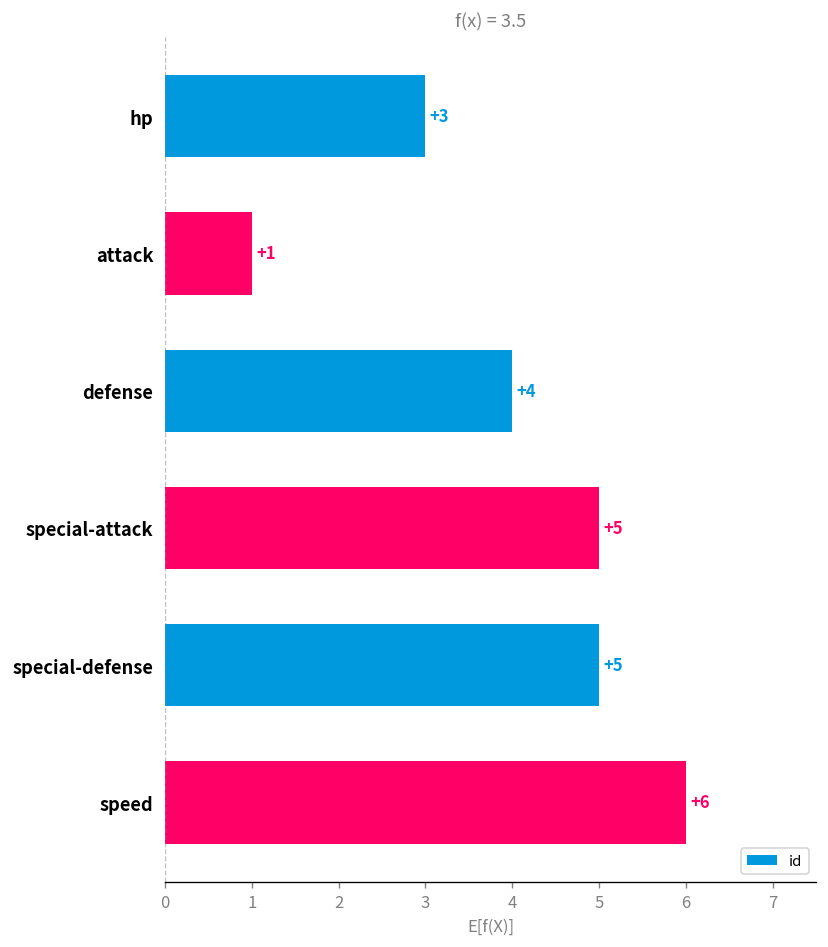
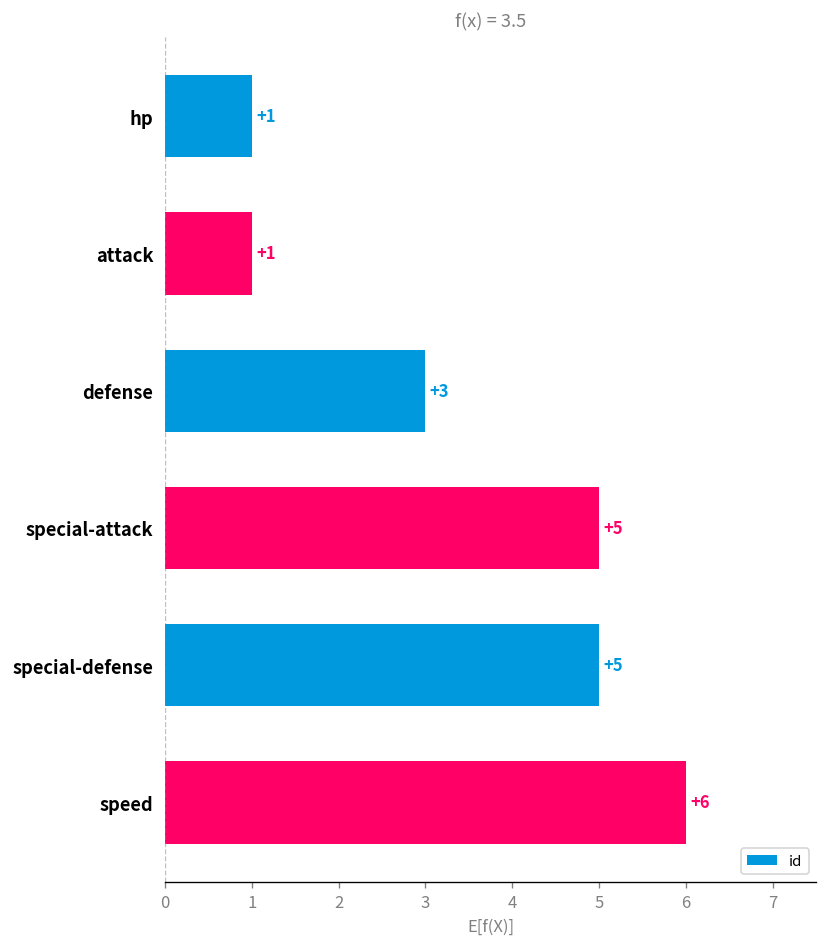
  {
-   "hp": "+3",
+   "hp": "+1",
    "attack": "+1",
-   "defense": "+4",
+   "defense": "+3",
    "special-attack": "+5",
    "special-defense": "+5",
    "speed": "+6"
  }
